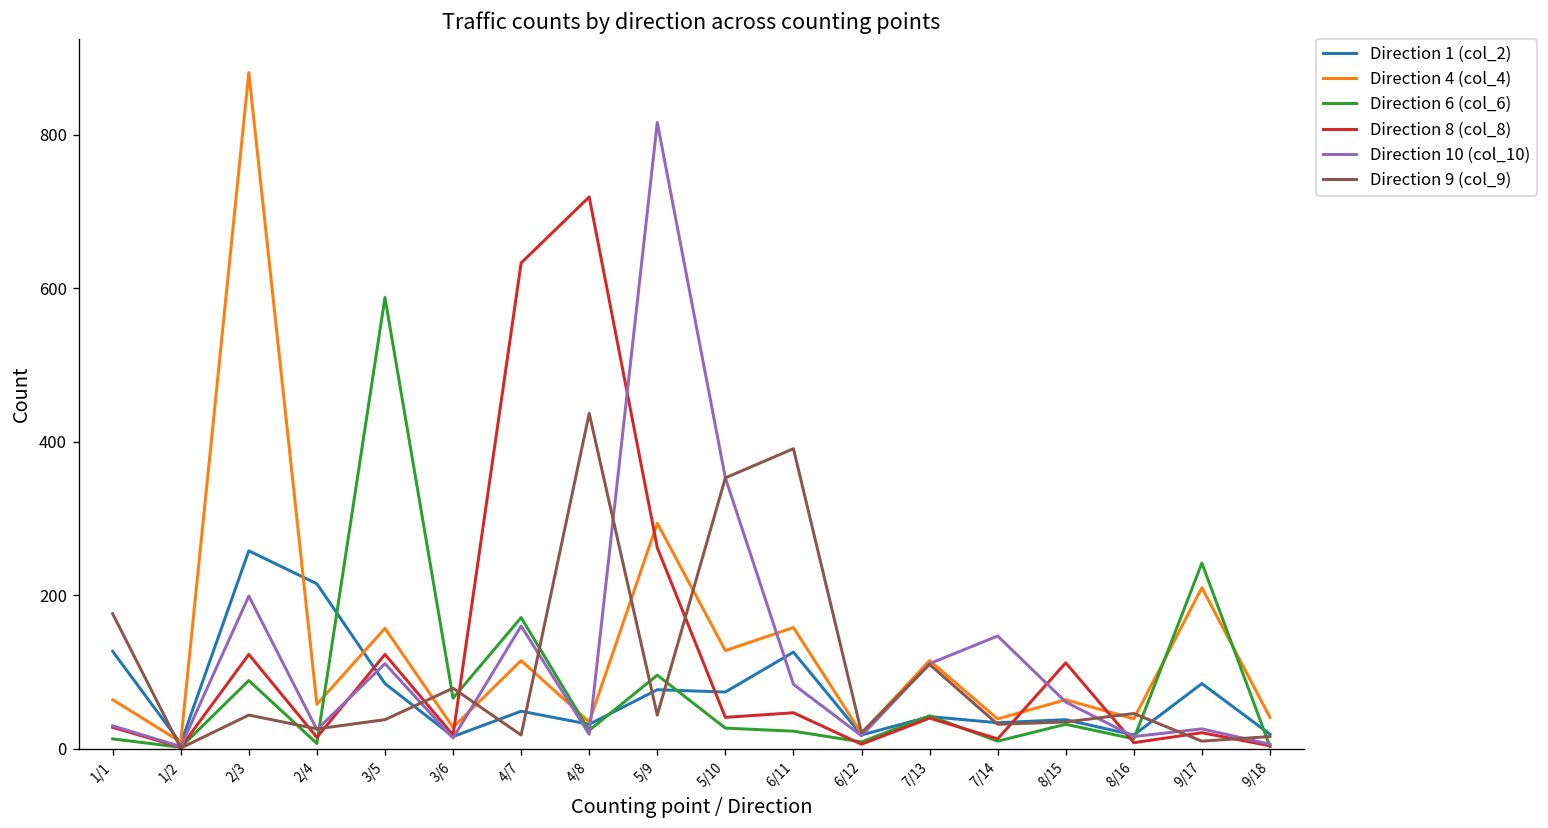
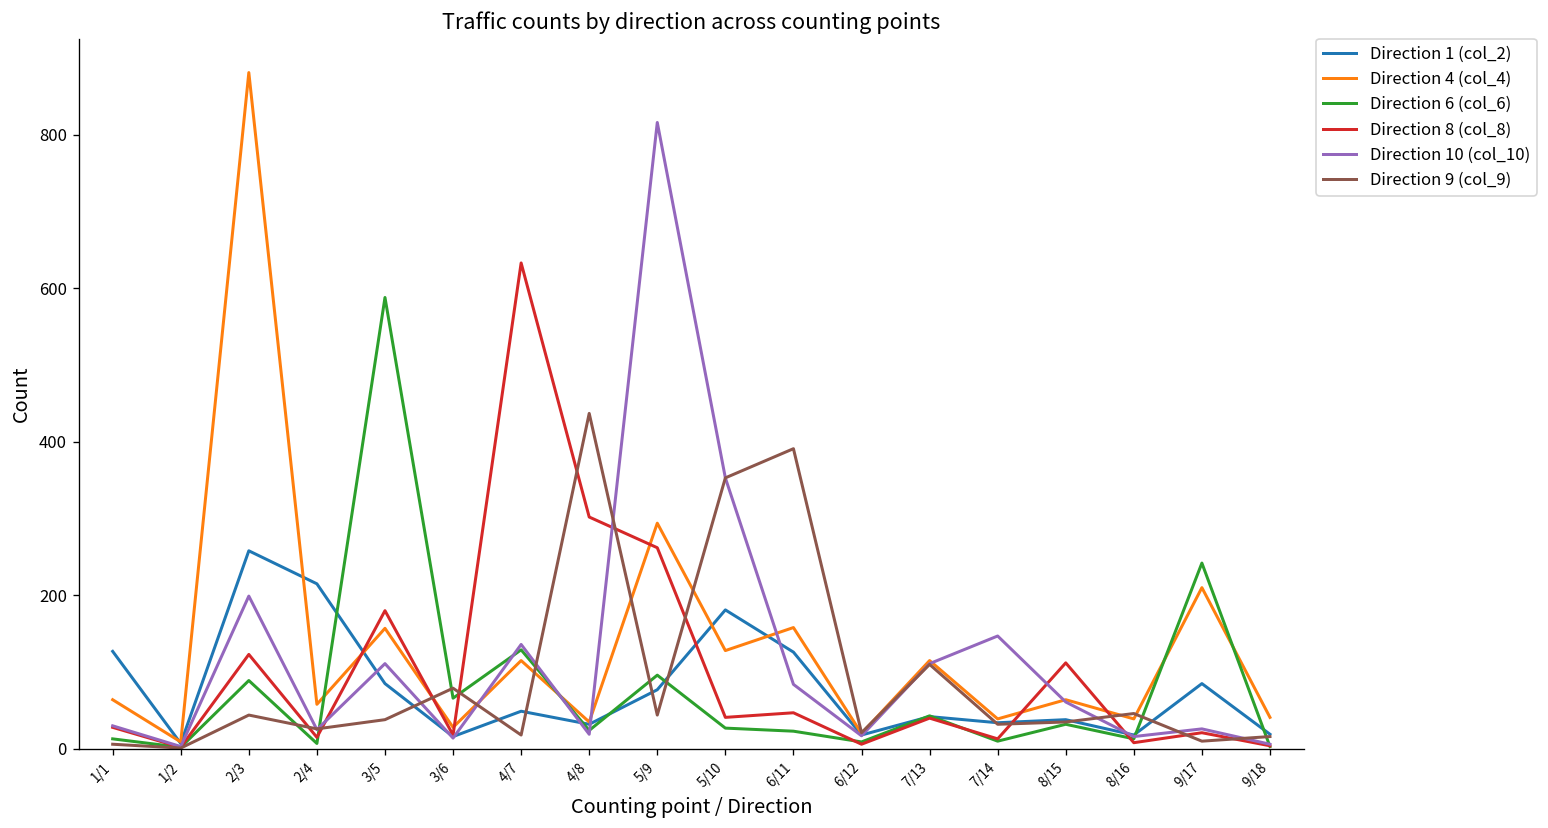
  {
    "Direction 1 (col_2)": {
      "1/1": 130,
      "2/3": 260,
      "2/4": 220,
      "3/5": 90,
      "4/7": 50,
      "5/9": 80,
-     "5/10": 70,
+     "5/10": 180,
      "6/11": 130,
      "9/17": 90
    },
    "Direction 4 (col_4)": {
      "1/1": 60,
      "2/3": 880,
      "2/4": 60,
      "3/5": 160,
      "3/6": 30,
      "4/7": 120,
      "5/9": 290,
      "5/10": 130,
      "6/11": 160,
      "7/14": 40,
      "8/16": 40,
      "9/17": 210,
      "9/18": 40
    },
    "Direction 6 (col_6)": {
      "1/1": 10,
      "2/3": 90,
      "2/4": 10,
      "3/5": 590,
      "3/6": 70,
-     "4/7": 170,
+     "4/7": 130,
      "4/8": 20,
      "5/9": 100,
      "5/10": 30,
      "6/11": 20,
      "9/17": 240
    },
    "Direction 8 (col_8)": {
      "2/3": 120,
      "2/4": 20,
-     "3/5": 120,
+     "3/5": 180,
      "4/7": 630,
-     "4/8": 720,
+     "4/8": 300,
      "5/9": 260,
      "5/10": 40,
      "6/11": 50,
      "8/15": 110,
      "8/16": 10,
      "9/17": 20
    },
    "Direction 10 (col_10)": {
      "2/3": 200,
      "3/5": 110,
-     "4/7": 160,
+     "4/7": 140,
      "4/8": 20,
      "5/9": 820,
      "6/11": 80,
      "7/14": 150,
      "9/17": 30
    },
    "Direction 9 (col_9)": {
-     "1/1": 180,
+     "1/1": 10,
      "2/3": 40,
      "3/5": 40,
      "3/6": 80,
      "4/7": 20,
      "4/8": 440,
      "5/9": 40,
      "6/11": 390,
      "8/16": 50,
      "9/17": 10
    }
  }
